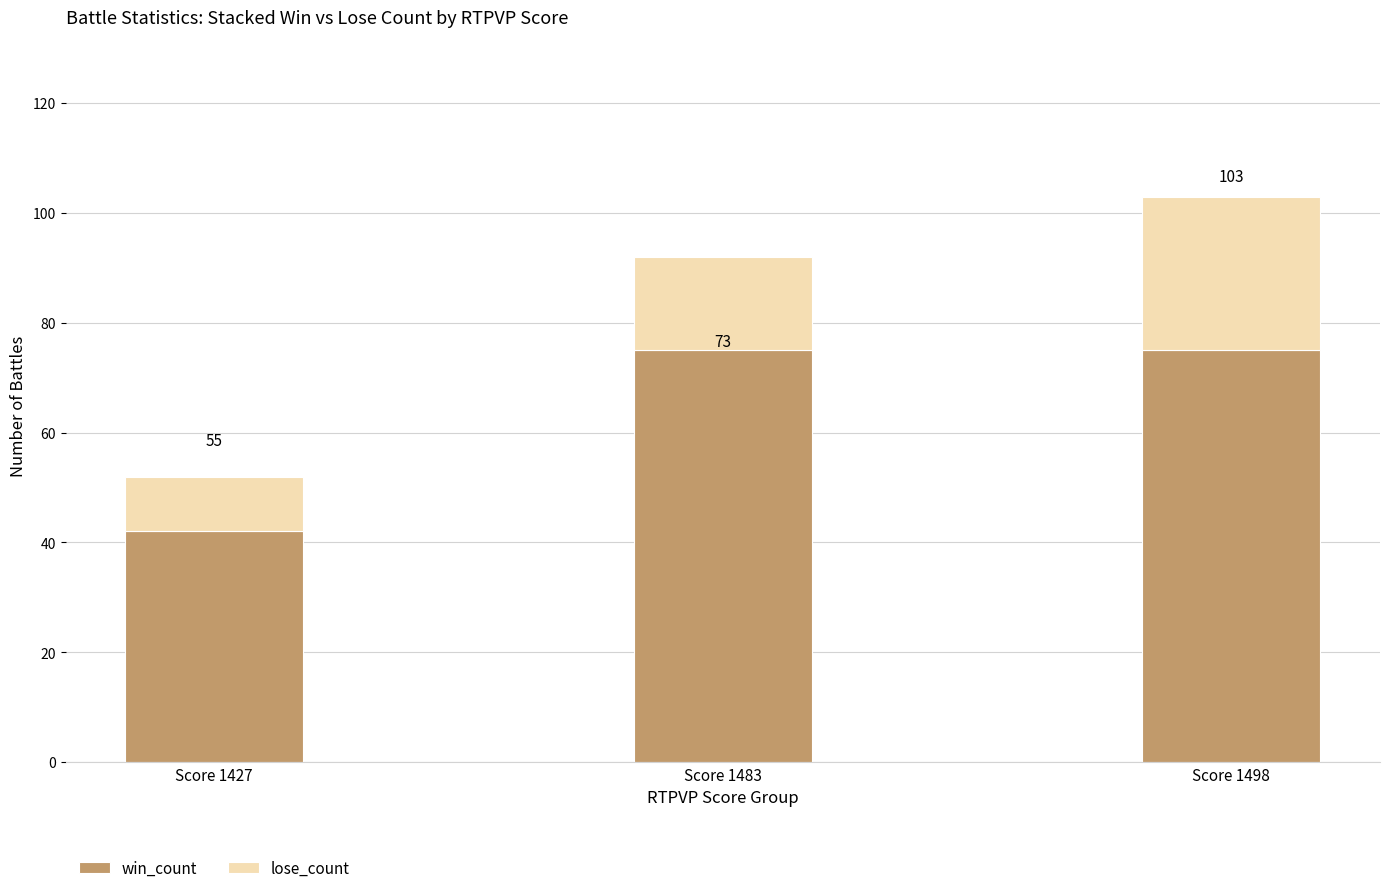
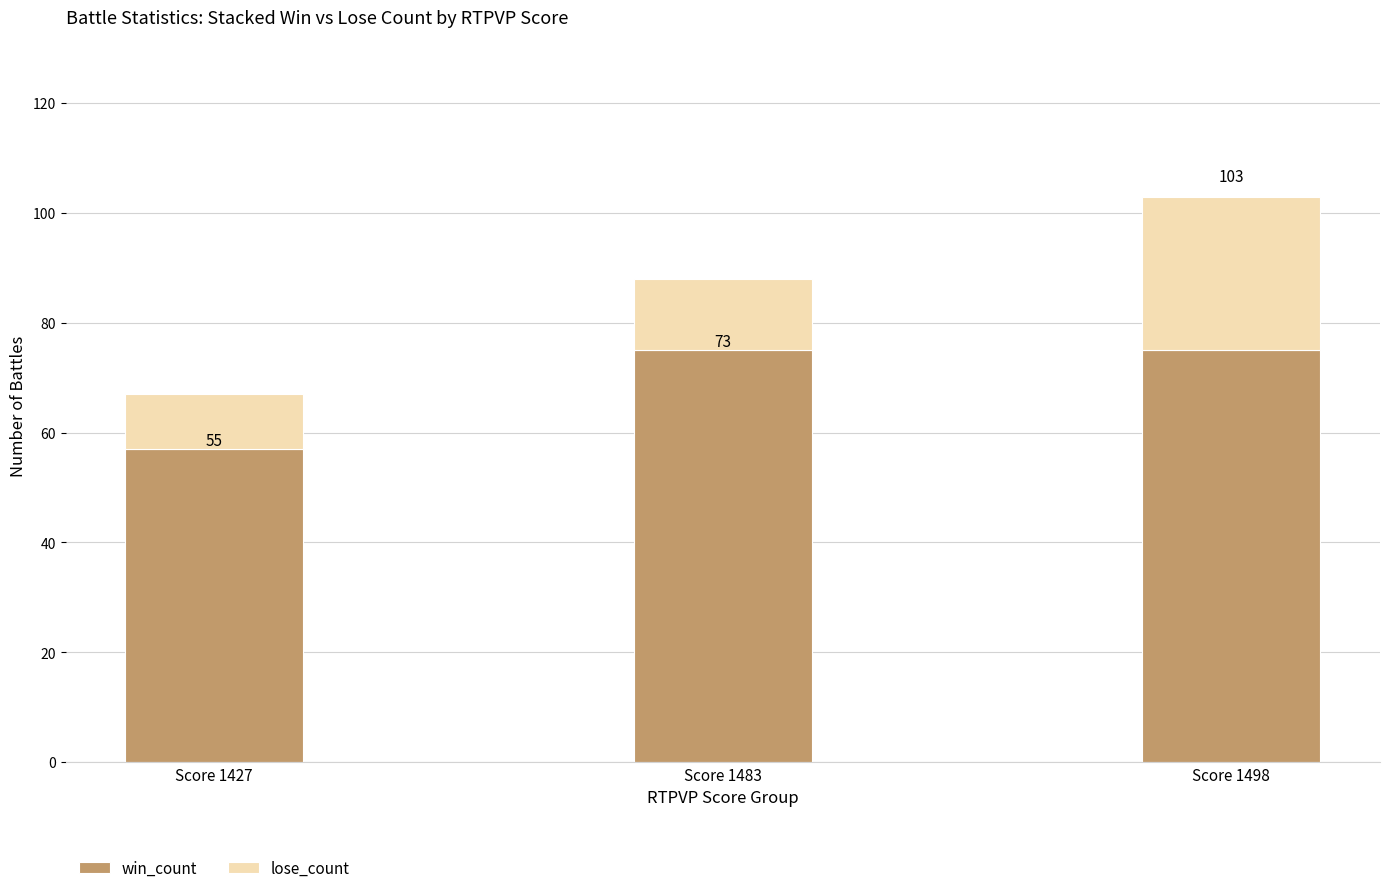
  {
    "win_count": {
-     "Score 1427": 42,
+     "Score 1427": 57,
      "Score 1483": 75,
      "Score 1498": 75
    },
    "lose_count": {
-     "Score 1483": 17
+     "Score 1483": 13
    }
  }
